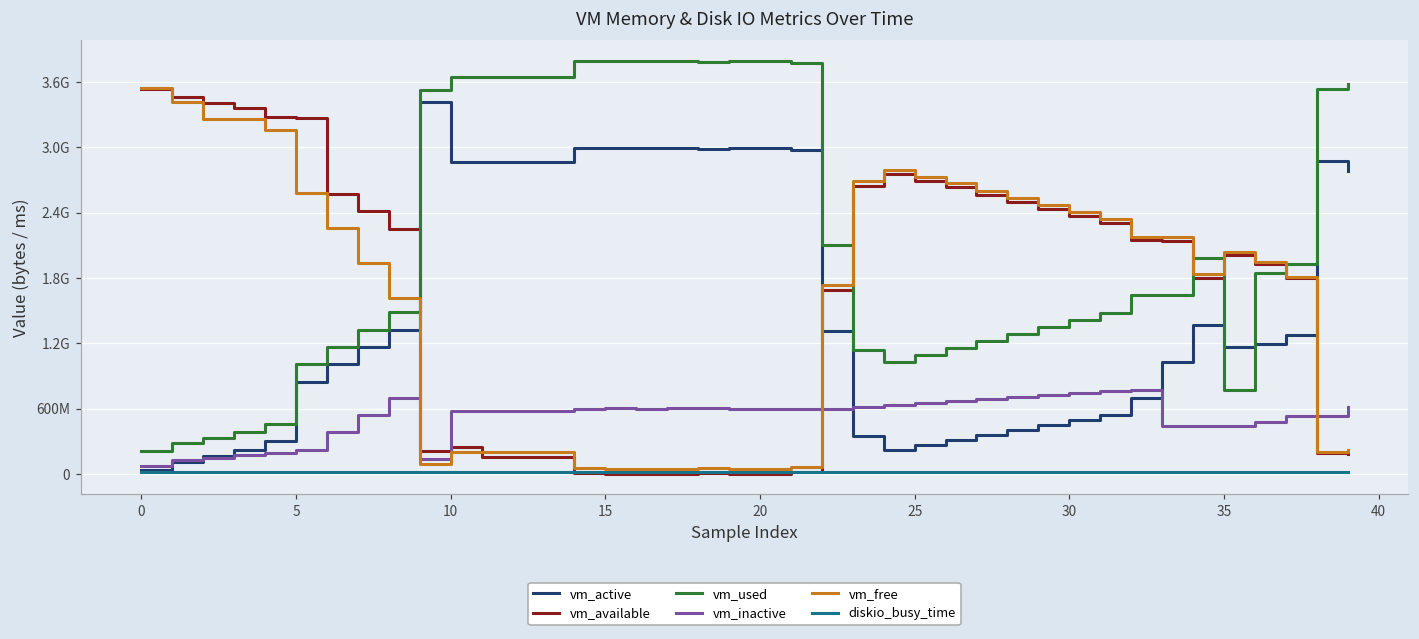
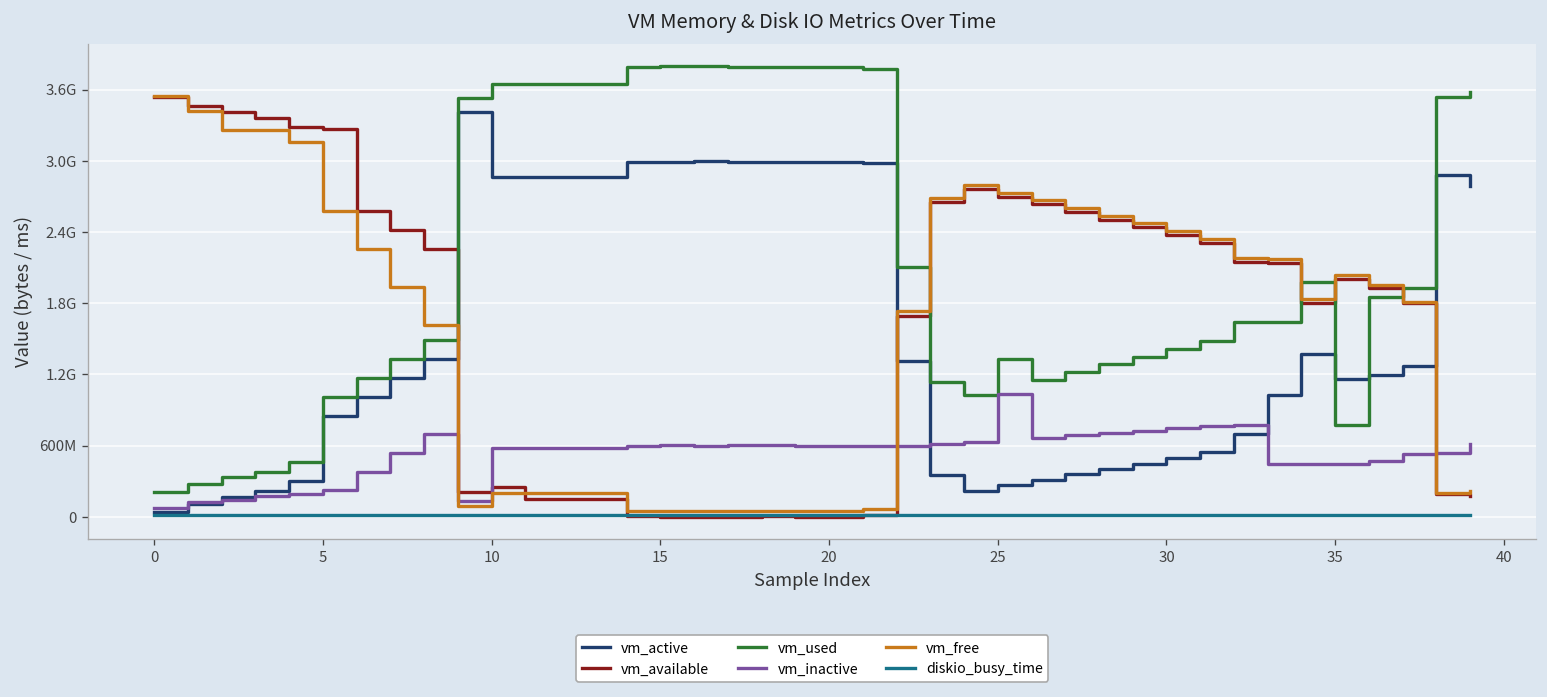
  {
    "vm_active": {
      "5": 800000000,
      "10": 2900000000,
      "15": 3000000000,
      "20": 3000000000,
      "25": 300000000,
      "30": 500000000,
      "35": 1200000000
    },
    "vm_available": {
      "5": 3300000000,
      "10": 200000000,
      "25": 2700000000,
      "30": 2400000000,
      "35": 2000000000
    },
    "vm_used": {
      "0": 200000000,
      "5": 1000000000,
      "10": 3600000000,
      "15": 3800000000,
      "20": 3800000000,
-     "25": 1100000000,
+     "25": 1300000000,
      "30": 1400000000,
      "35": 800000000
    },
    "vm_inactive": {
      "0": 100000000,
      "5": 200000000,
      "10": 600000000,
      "15": 600000000,
      "20": 600000000,
-     "25": 600000000,
+     "25": 1000000000,
      "30": 700000000,
      "35": 400000000
    },
    "vm_free": {
      "5": 2600000000,
      "10": 200000000,
      "15": 0,
      "20": 0,
      "25": 2700000000,
      "30": 2400000000,
      "35": 2000000000
    },
    "diskio_busy_time": {
      "5": 0,
      "10": 0,
      "25": 0,
      "30": 0,
      "35": 0
    }
  }
